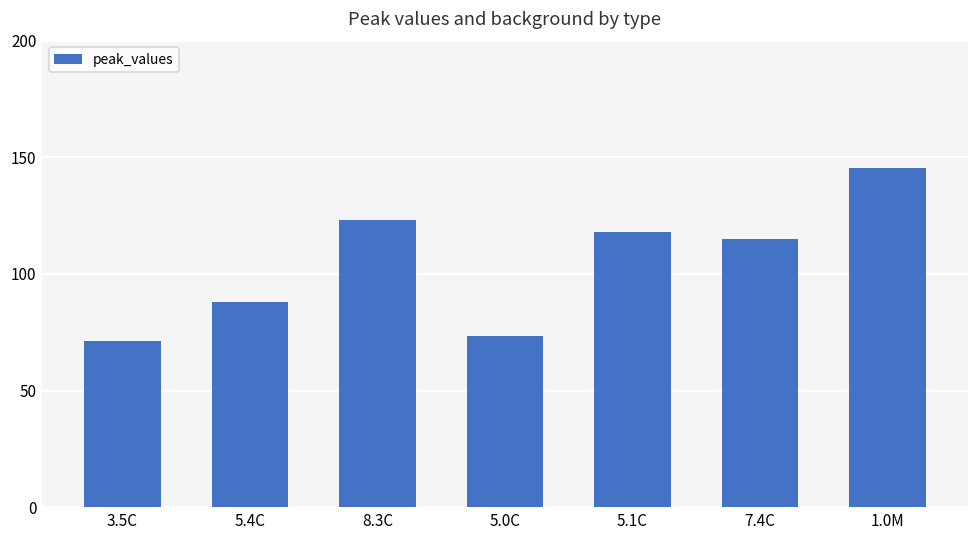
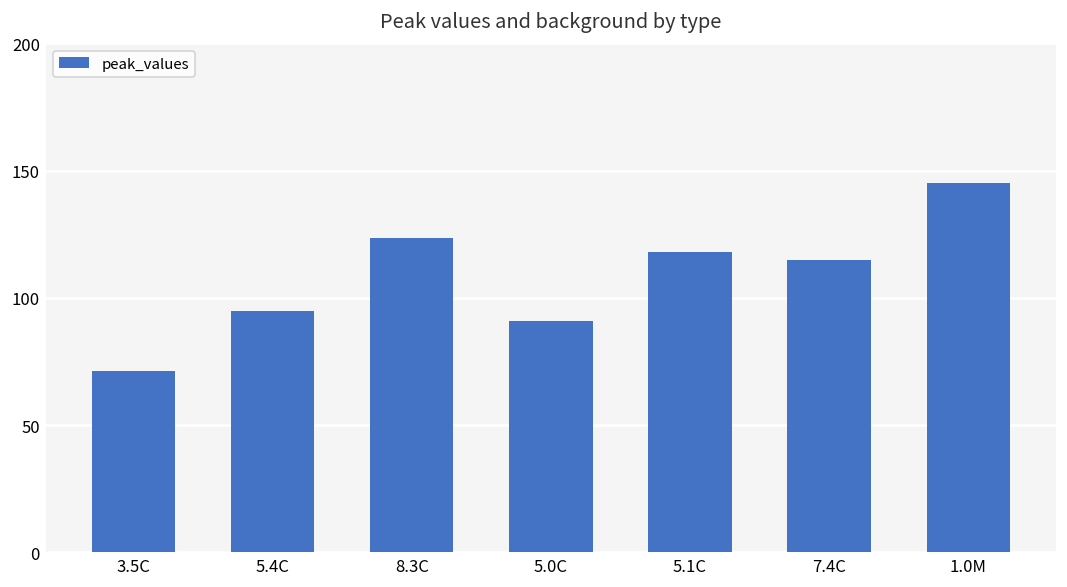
  {
    "3.5C": 71,
-   "5.4C": 88,
+   "5.4C": 95,
    "8.3C": 123,
-   "5.0C": 73,
+   "5.0C": 91,
    "5.1C": 118,
    "7.4C": 115,
    "1.0M": 145
  }
